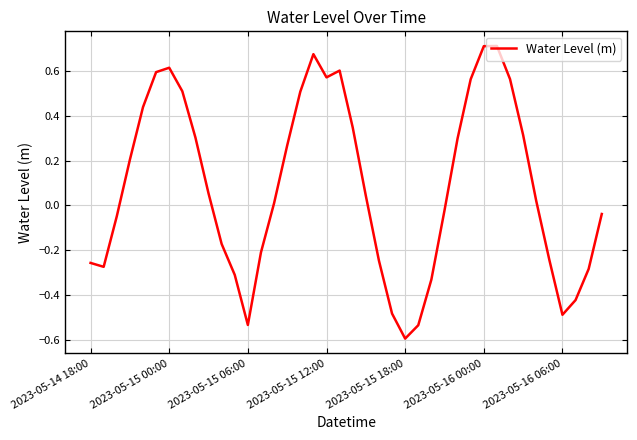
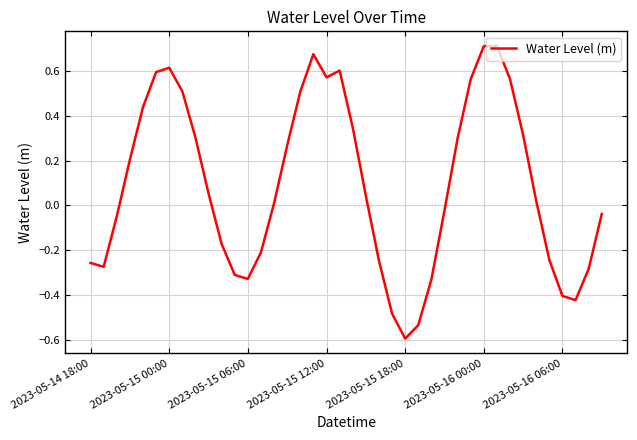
  {
    "2023-05-14 18:00": -0.26,
    "2023-05-15 00:00": 0.61,
-   "2023-05-15 06:00": -0.53,
+   "2023-05-15 06:00": -0.33,
    "2023-05-15 12:00": 0.57,
    "2023-05-15 18:00": -0.59,
    "2023-05-16 00:00": 0.71,
-   "2023-05-16 06:00": -0.49
+   "2023-05-16 06:00": -0.40
  }
